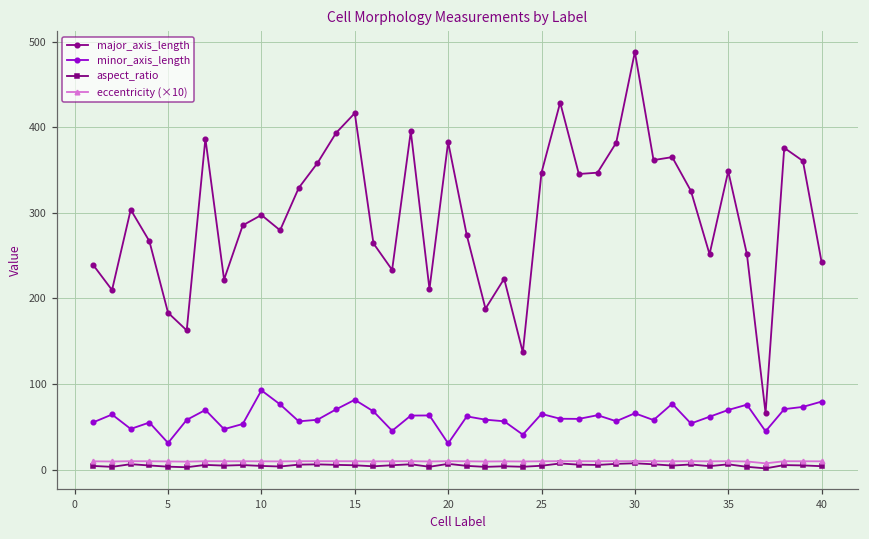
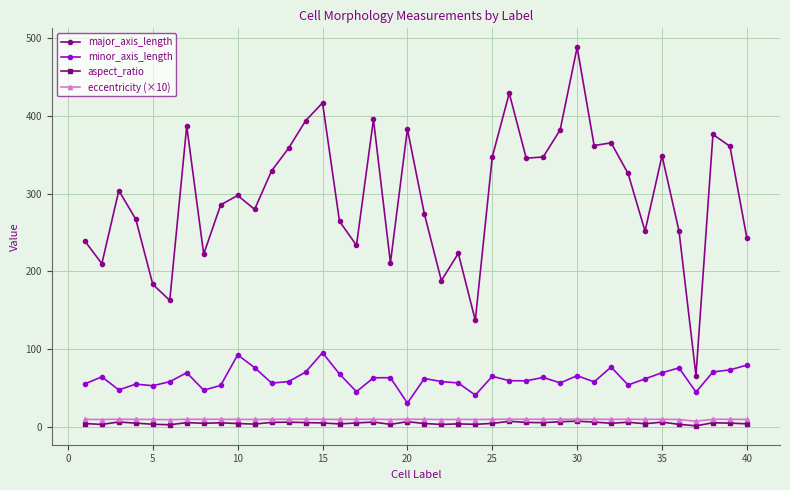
  {
    "minor_axis_length": {
-     "5": 30,
+     "5": 50,
      "10": 90,
-     "15": 80,
+     "15": 100,
      "20": 30,
      "25": 70,
      "30": 70,
      "35": 70,
      "40": 80
    },
    "eccentricity (×10)": {
      "5": 10,
      "10": 10,
      "15": 10,
      "25": 10,
      "35": 10,
      "40": 10
    }
  }
